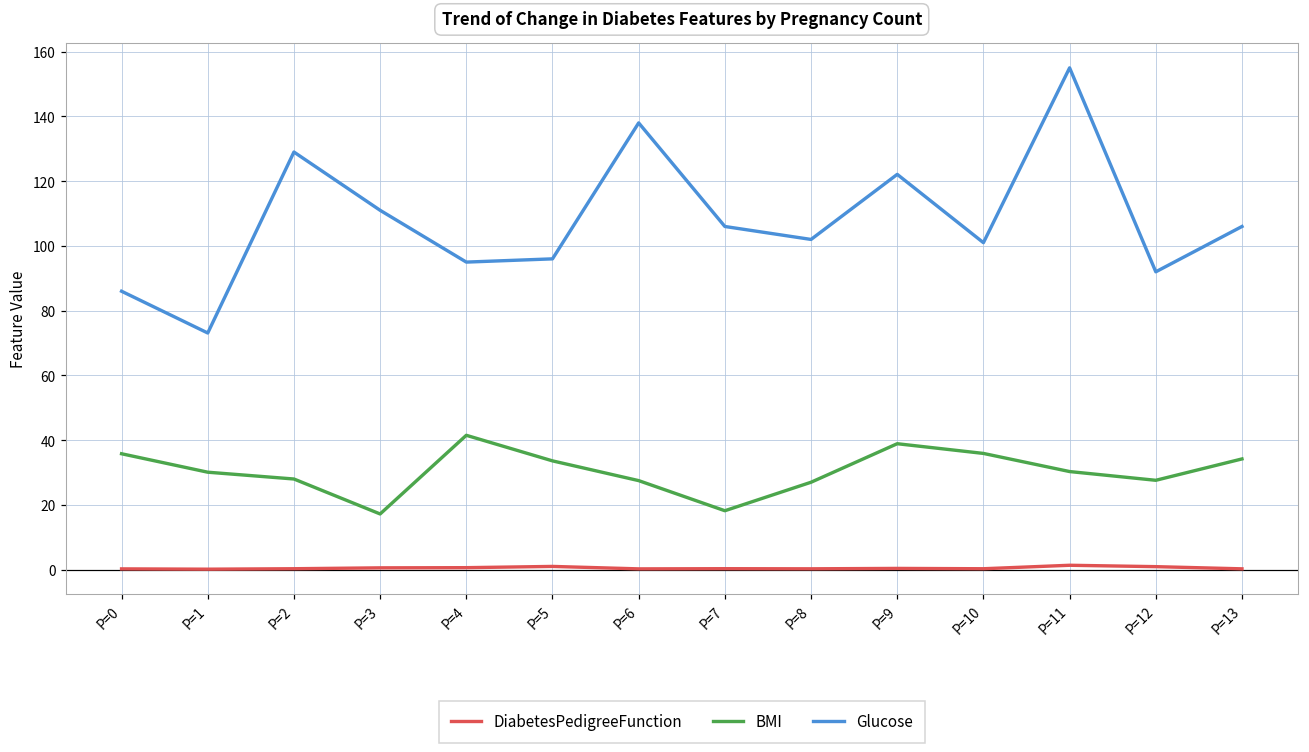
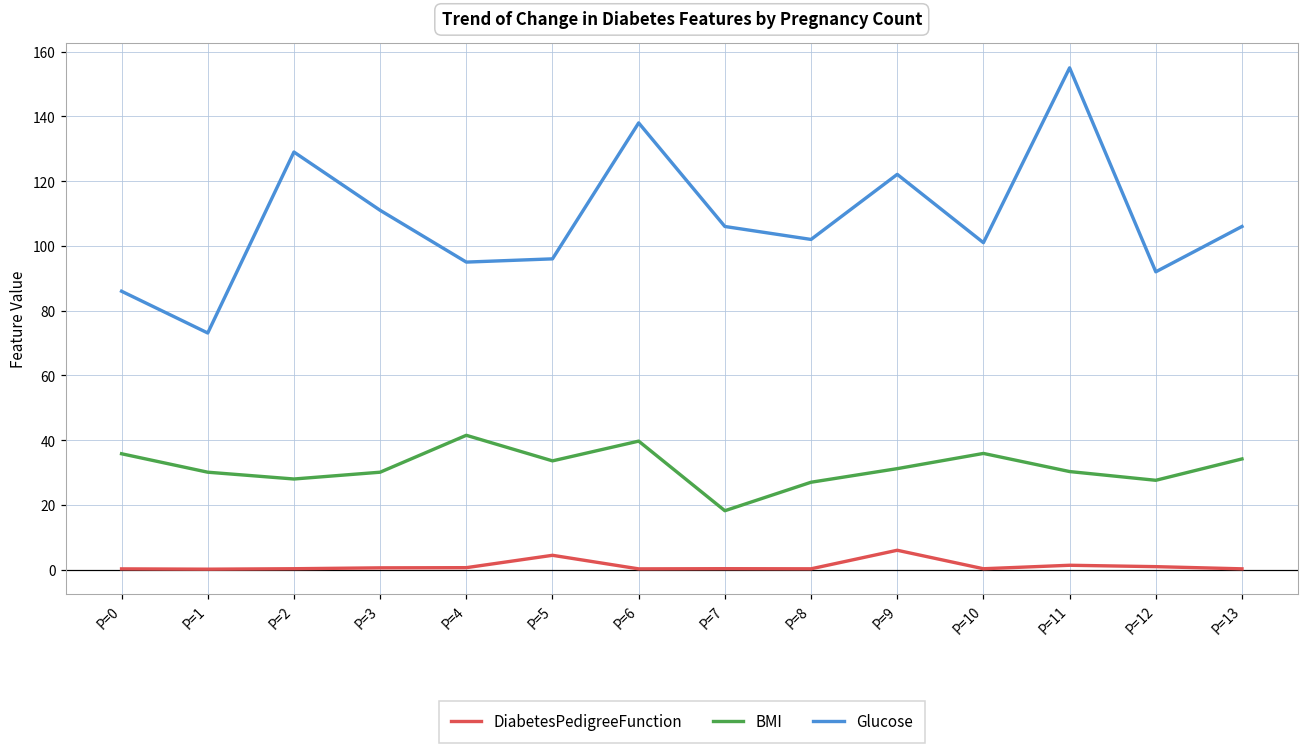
  {
    "DiabetesPedigreeFunction": {
      "P=0": 0,
      "P=1": 0,
      "P=2": 0,
      "P=3": 1,
      "P=4": 1,
-     "P=5": 1,
+     "P=5": 4,
      "P=6": 0,
      "P=7": 0,
      "P=8": 0,
-     "P=9": 0,
+     "P=9": 6,
      "P=10": 0,
      "P=11": 1,
      "P=12": 1,
      "P=13": 0
    },
    "BMI": {
      "P=0": 36,
      "P=1": 30,
      "P=2": 28,
-     "P=3": 17,
+     "P=3": 30,
      "P=4": 42,
      "P=5": 34,
-     "P=6": 28,
+     "P=6": 40,
      "P=7": 18,
      "P=8": 27,
-     "P=9": 39,
+     "P=9": 31,
      "P=10": 36,
      "P=11": 30,
      "P=12": 28,
      "P=13": 34
    },
    "Glucose": {
      "P=0": 86,
      "P=1": 73,
      "P=2": 129,
      "P=3": 111,
      "P=4": 95,
      "P=5": 96,
      "P=6": 138,
      "P=7": 106,
      "P=8": 102,
      "P=9": 122,
      "P=10": 101,
      "P=11": 155,
      "P=12": 92,
      "P=13": 106
    }
  }
